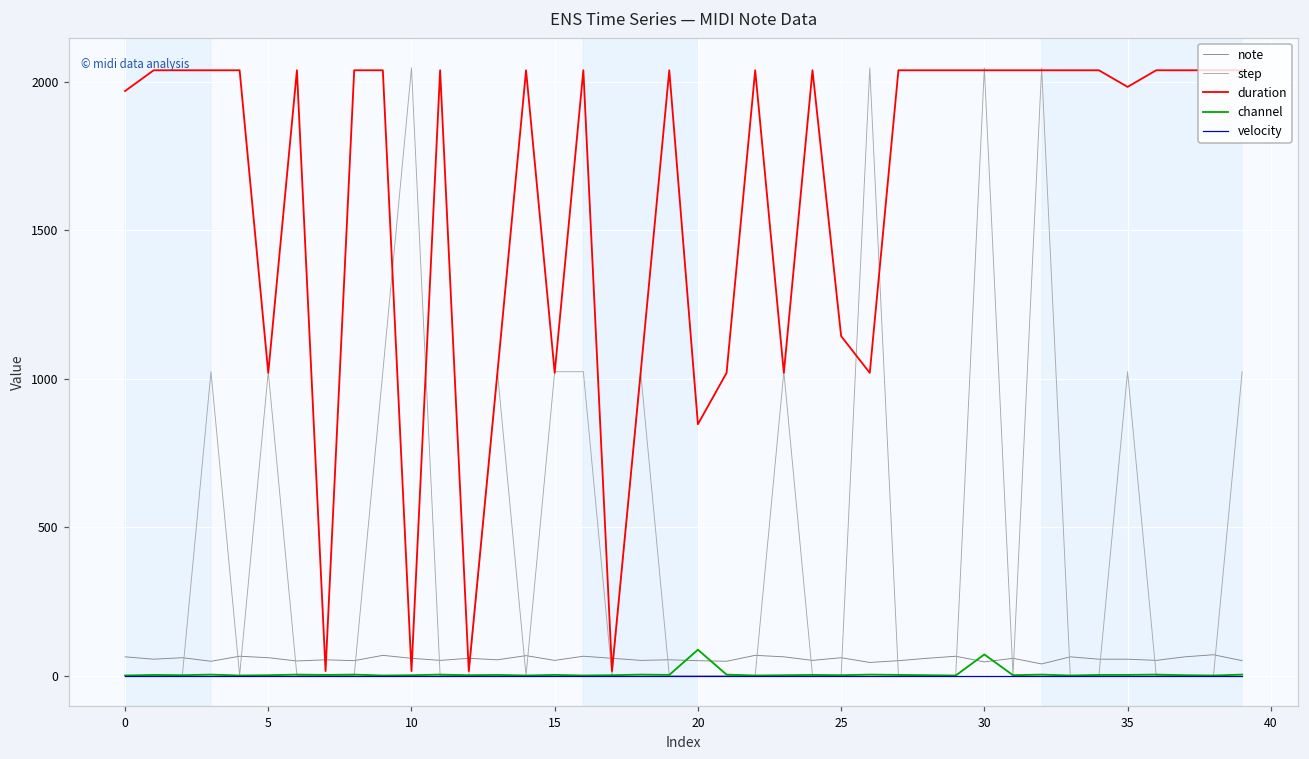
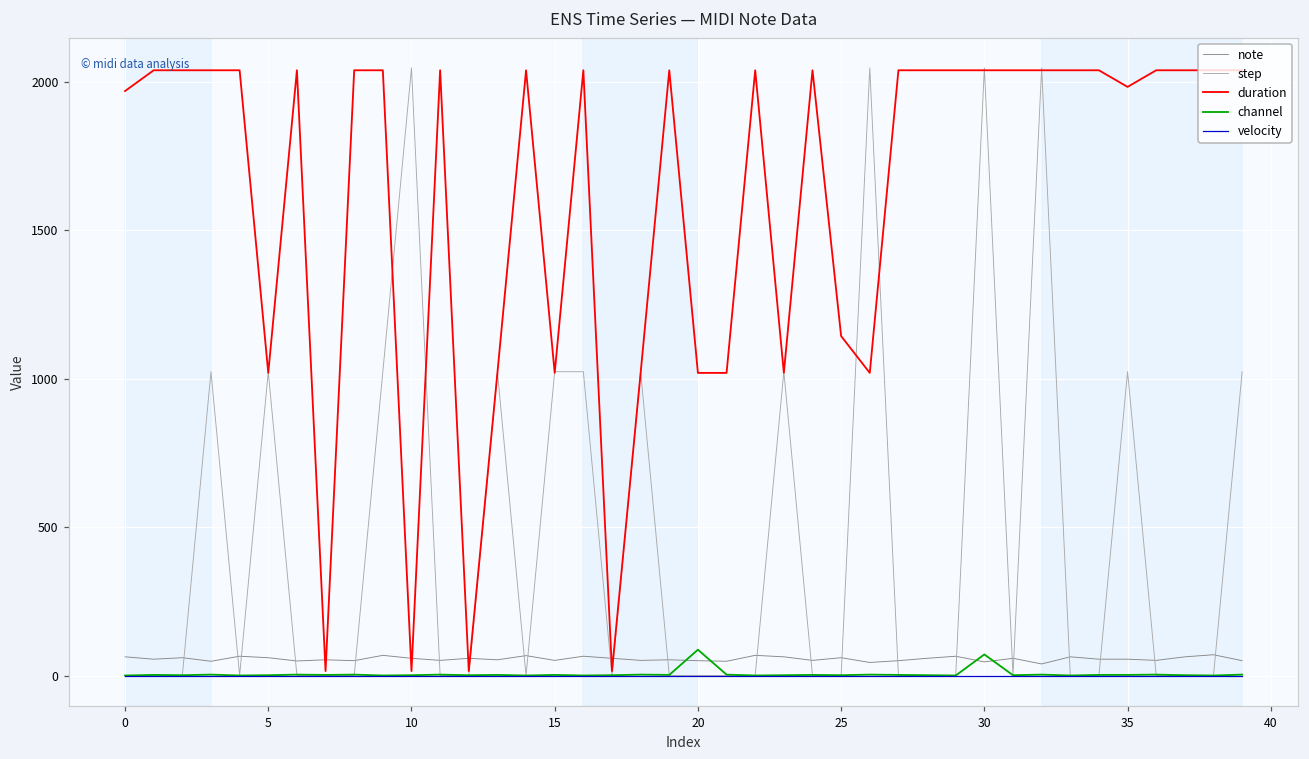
  {
    "duration": {
      "0": 1970,
      "10": 20,
-     "20": 850,
+     "20": 1020,
      "25": 1140,
      "35": 1980
    },
    "channel": {
      "20": 90,
      "30": 70
    },
    "velocity": {
      "30": 0
    }
  }
